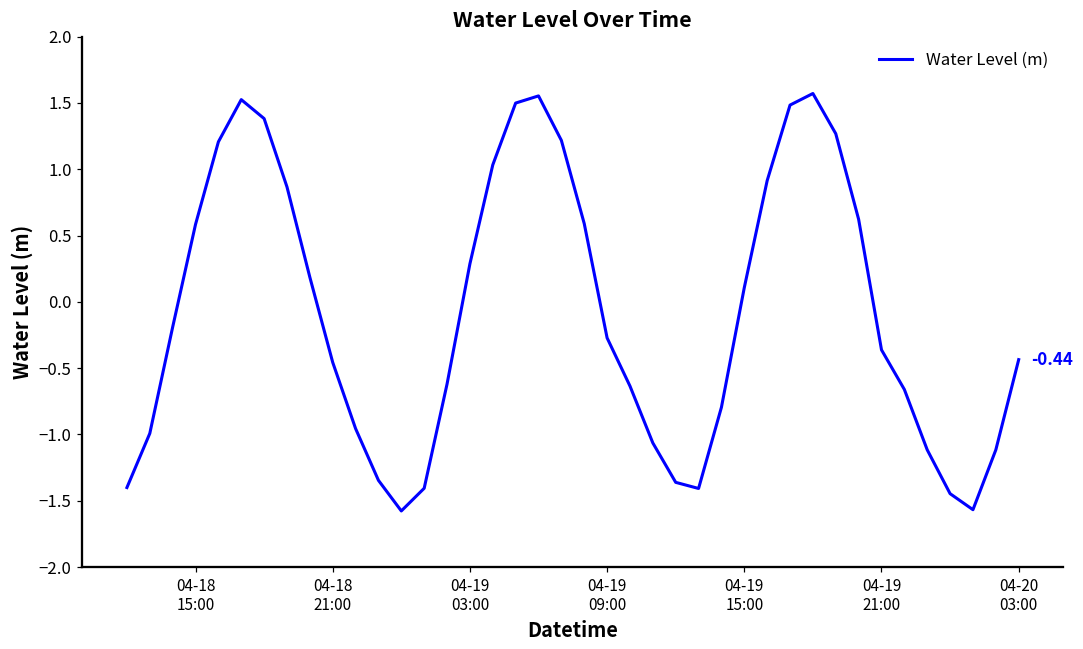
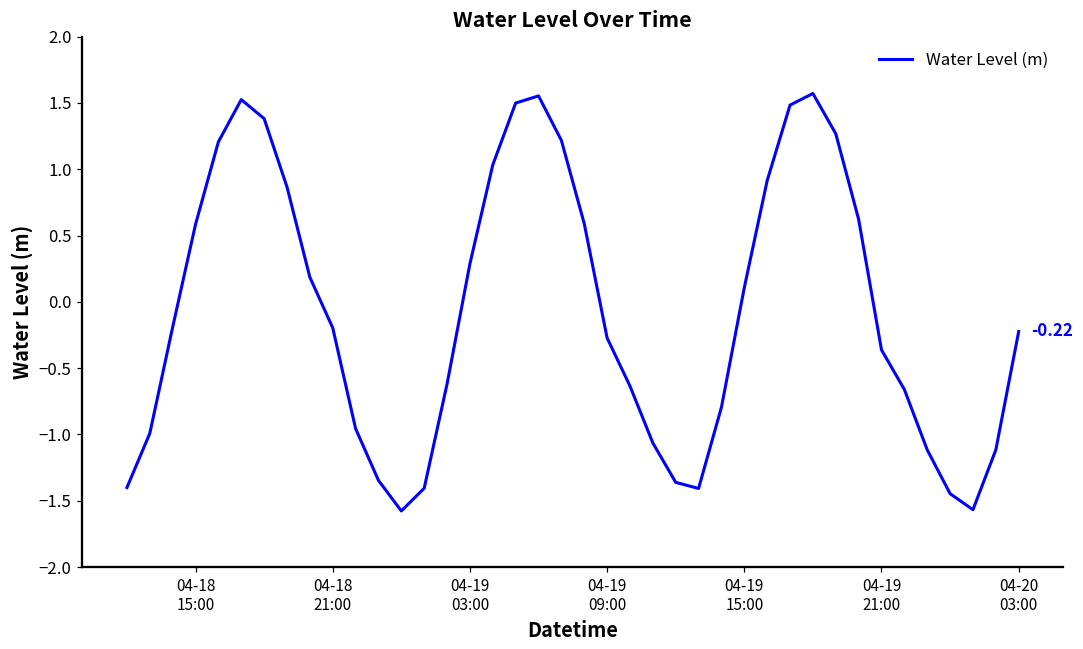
  {
-   "04-18 21:00": -0.46,
-   "04-20 03:00": -0.44
+   "04-18 21:00": -0.20,
+   "04-20 03:00": -0.22
  }
